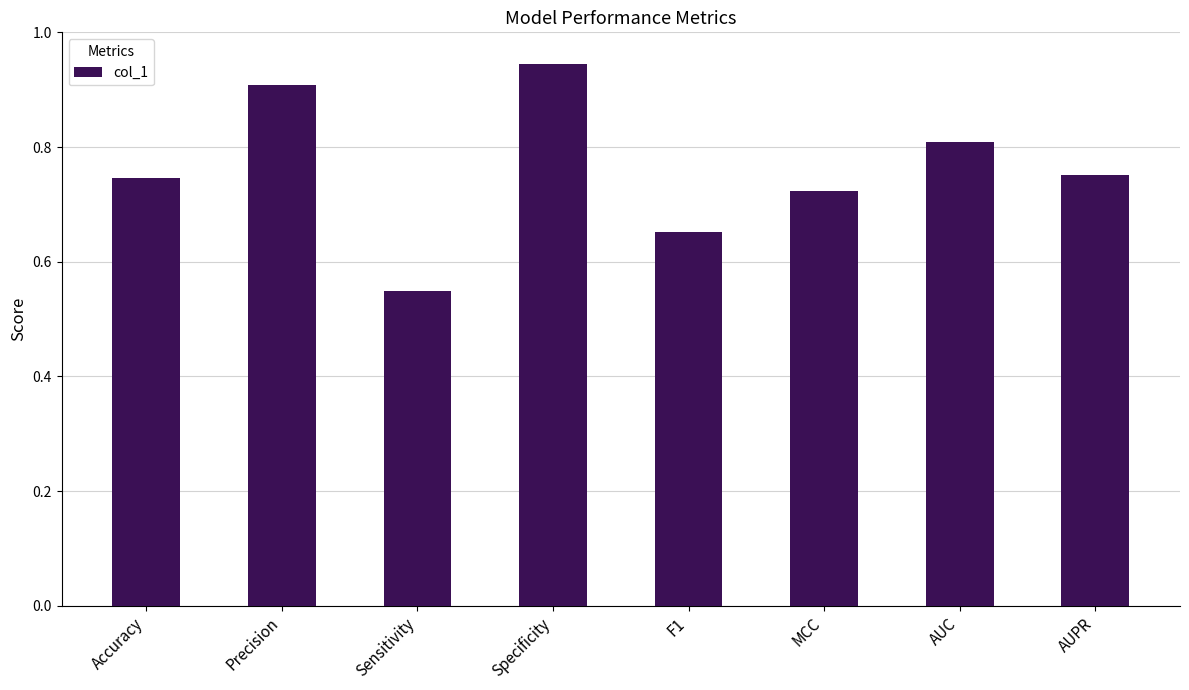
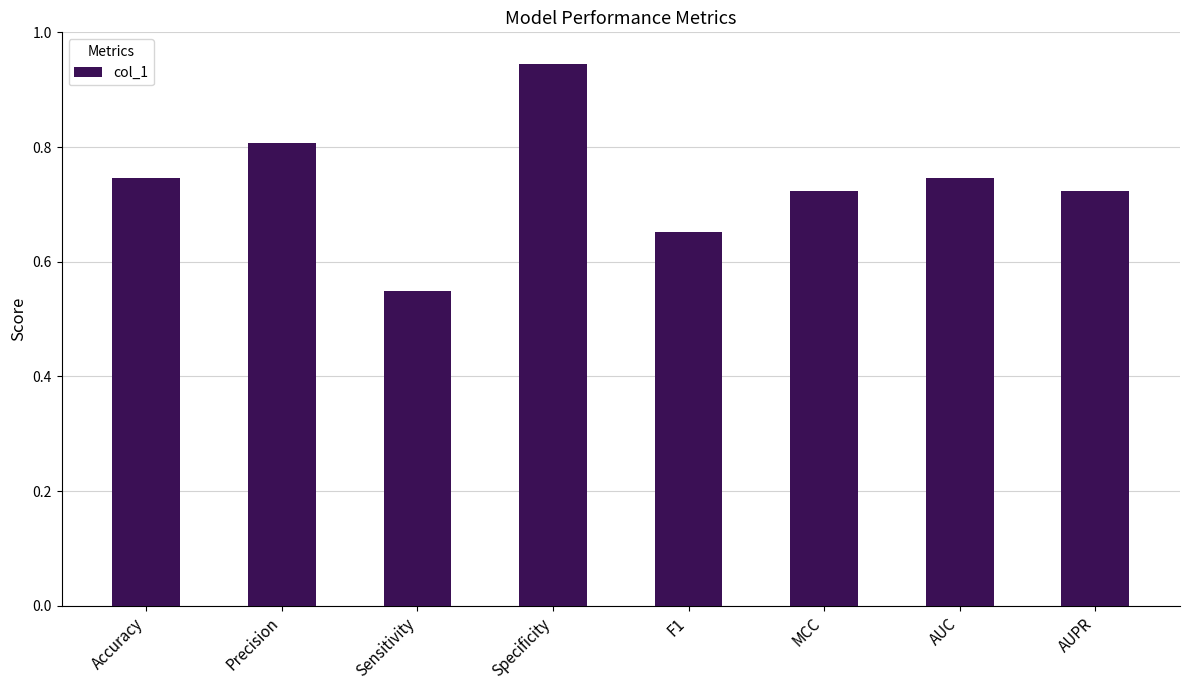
  {
    "Accuracy": 0.75,
-   "Precision": 0.91,
+   "Precision": 0.81,
    "Sensitivity": 0.55,
    "Specificity": 0.94,
    "F1": 0.65,
    "MCC": 0.72,
-   "AUC": 0.81,
-   "AUPR": 0.75
+   "AUC": 0.75,
+   "AUPR": 0.72
  }
